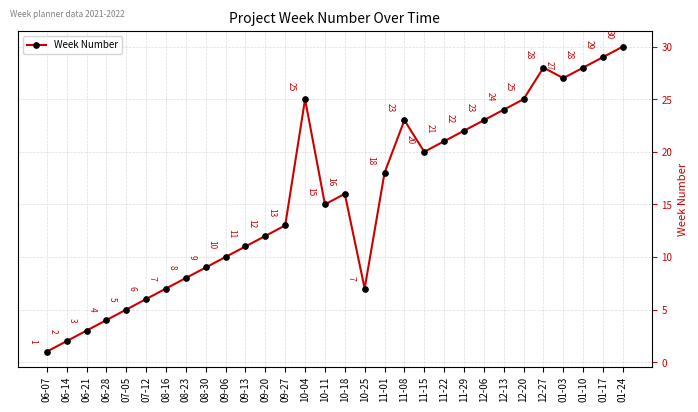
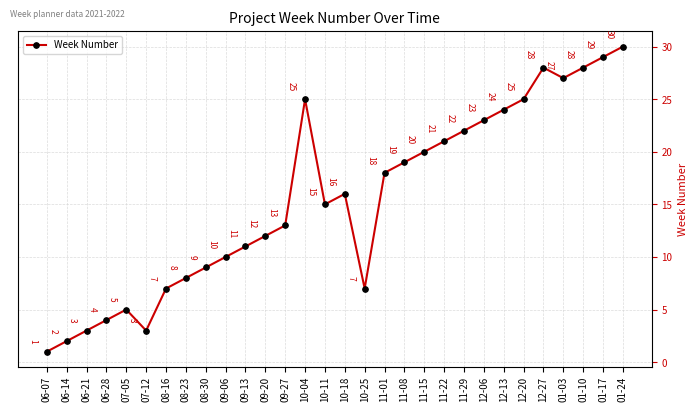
  {
    "06-07": 1,
    "06-14": 2,
    "06-21": 3,
    "06-28": 4,
    "07-05": 5,
-   "07-12": 6,
+   "07-12": 3,
    "08-16": 7,
    "08-23": 8,
    "08-30": 9,
    "09-06": 10,
    "09-13": 11,
    "09-20": 12,
    "09-27": 13,
    "10-04": 25,
    "10-11": 15,
    "10-18": 16,
    "10-25": 7,
    "11-01": 18,
-   "11-08": 23,
+   "11-08": 19,
    "11-15": 20,
    "11-22": 21,
    "11-29": 22,
    "12-06": 23,
    "12-13": 24,
    "12-20": 25,
    "12-27": 28,
    "01-10": 28,
    "01-17": 29,
    "01-24": 30
  }
